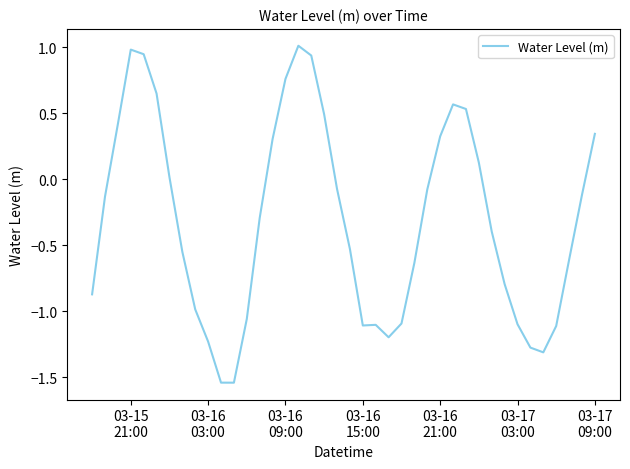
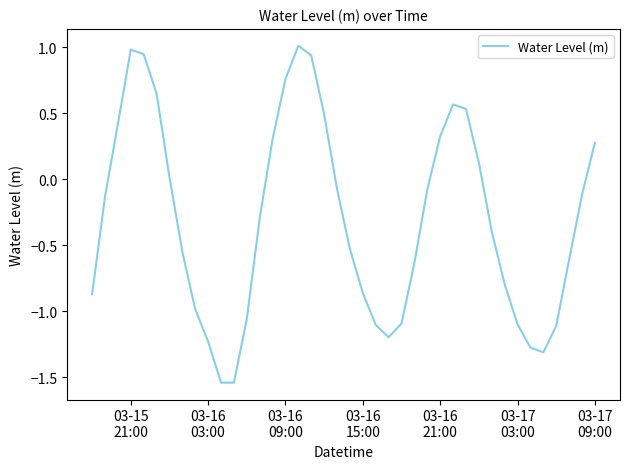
  {
    "03-15 21:00": 0.98,
    "03-16 03:00": -1.23,
    "03-16 09:00": 0.76,
-   "03-16 15:00": -1.11,
+   "03-16 15:00": -0.86,
    "03-16 21:00": 0.32,
    "03-17 03:00": -1.10,
-   "03-17 09:00": 0.34
+   "03-17 09:00": 0.27
  }
